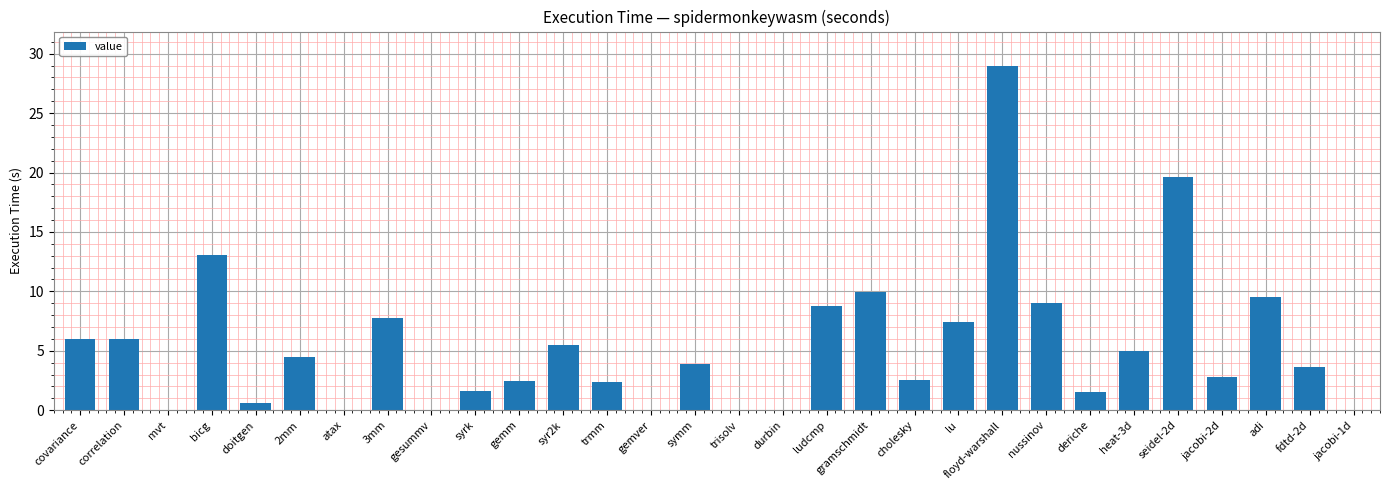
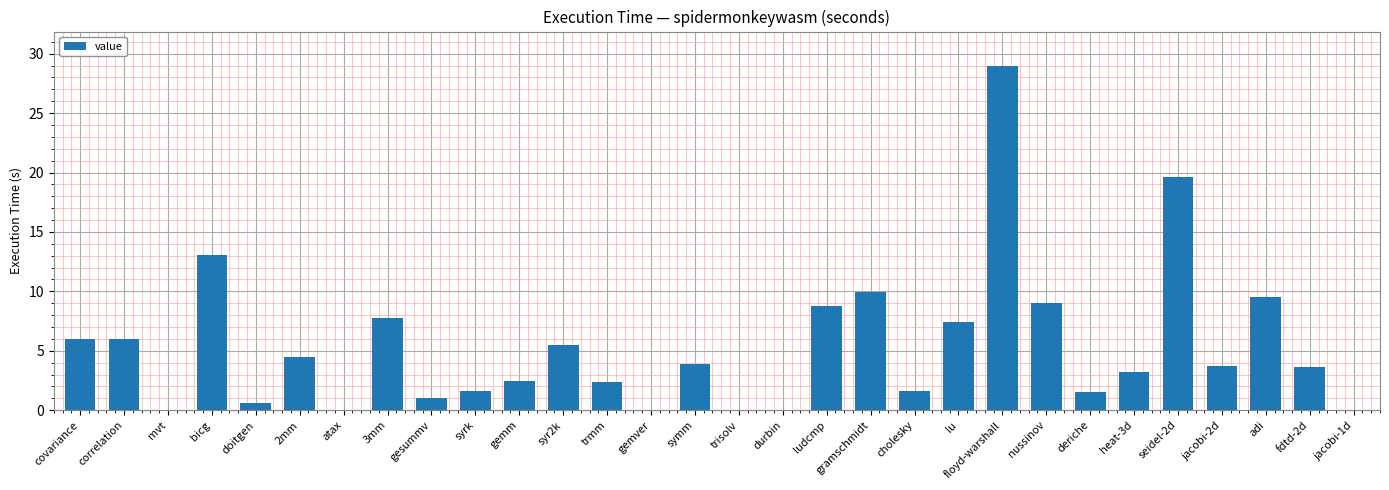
  {
    "covariance": 6.0,
    "correlation": 6.0,
    "bicg": 13.1,
    "doitgen": 0.6,
    "2mm": 4.5,
    "3mm": 7.8,
-   "gesummv": 0.0,
+   "gesummv": 1.1,
    "syrk": 1.6,
    "gemm": 2.4,
    "syr2k": 5.5,
    "trmm": 2.4,
    "symm": 3.9,
    "ludcmp": 8.8,
    "gramschmidt": 10.0,
-   "cholesky": 2.6,
+   "cholesky": 1.6,
    "lu": 7.5,
    "floyd-warshall": 29.0,
    "nussinov": 9.0,
    "deriche": 1.5,
-   "heat-3d": 5.0,
+   "heat-3d": 3.2,
    "seidel-2d": 19.6,
-   "jacobi-2d": 2.8,
+   "jacobi-2d": 3.7,
    "adi": 9.5,
    "fdtd-2d": 3.6
  }
